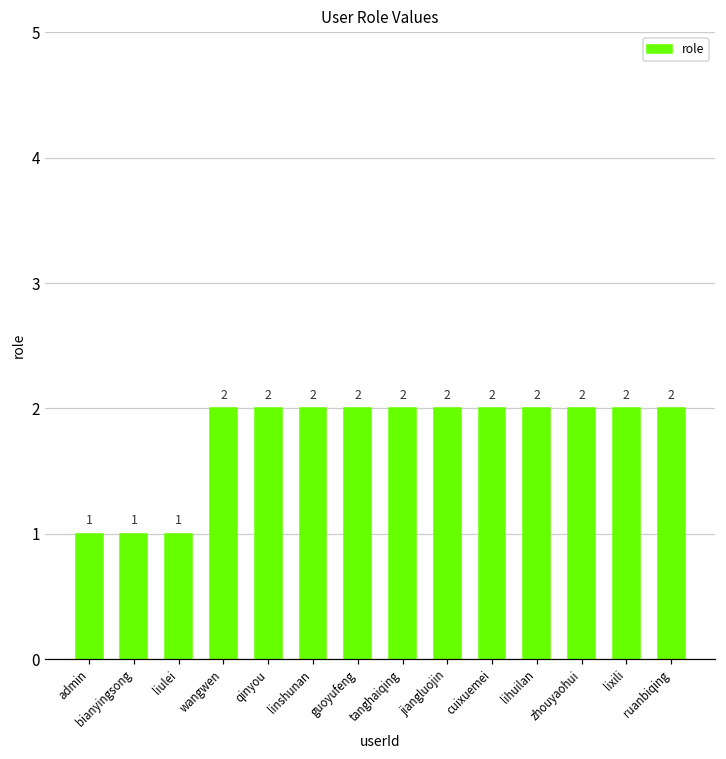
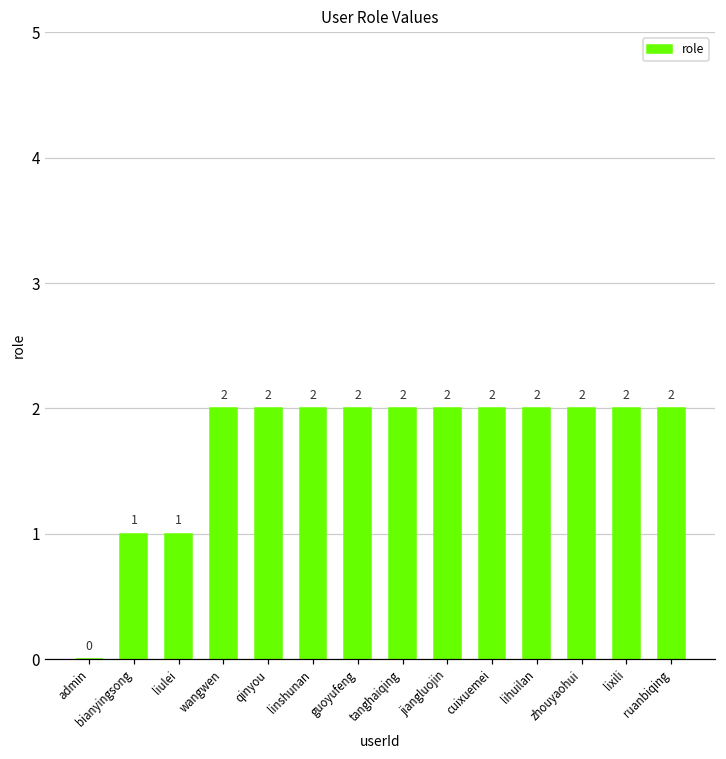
  {
-   "admin": 1,
+   "admin": 0,
    "bianyingsong": 1,
    "liulei": 1,
    "wangwen": 2,
    "qinyou": 2,
    "linshunan": 2,
    "guoyufeng": 2,
    "tanghaiqing": 2,
    "jiangluojin": 2,
    "cuixuemei": 2,
    "lihuilan": 2,
    "zhouyaohui": 2,
    "lixili": 2,
    "ruanbiqing": 2
  }
